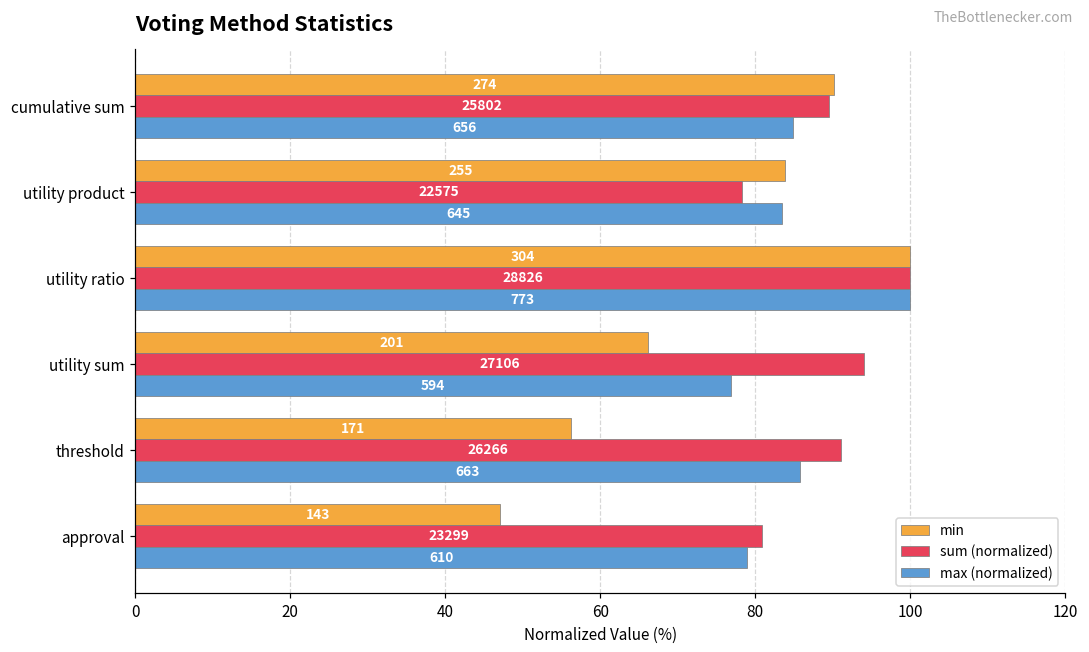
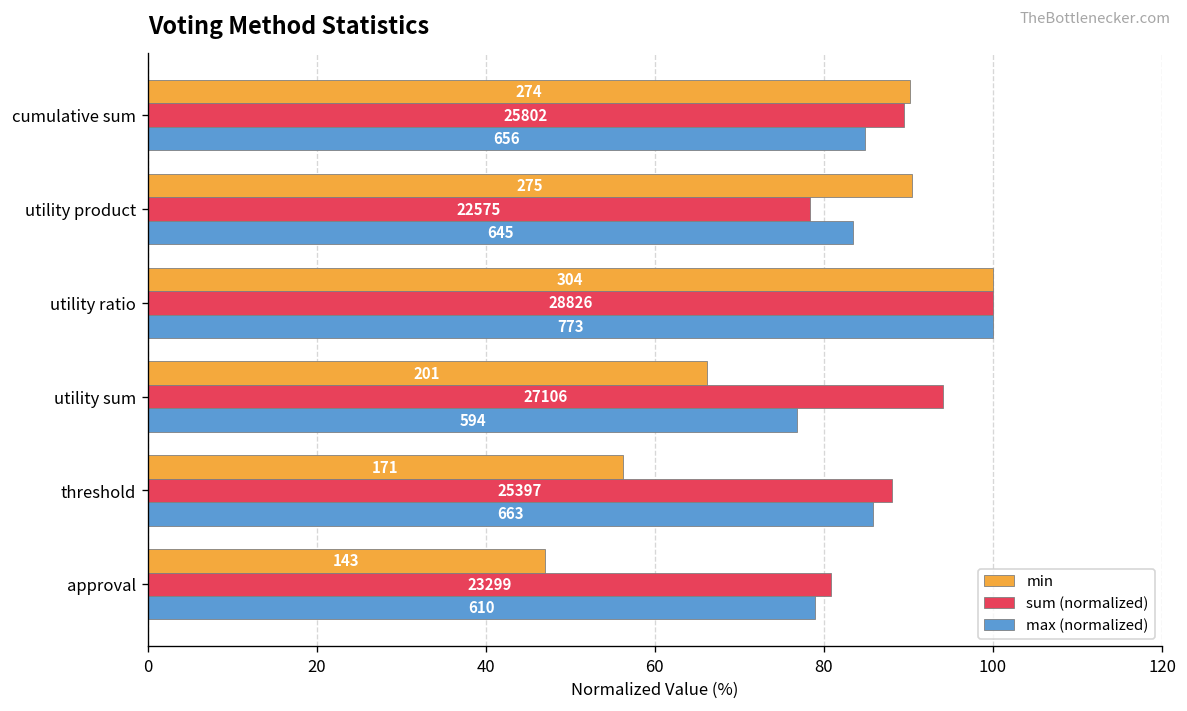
  {
    "min": {
-     "utility product": 255
+     "utility product": 275
    },
    "sum (normalized)": {
-     "threshold": 26266
+     "threshold": 25397
    }
  }
